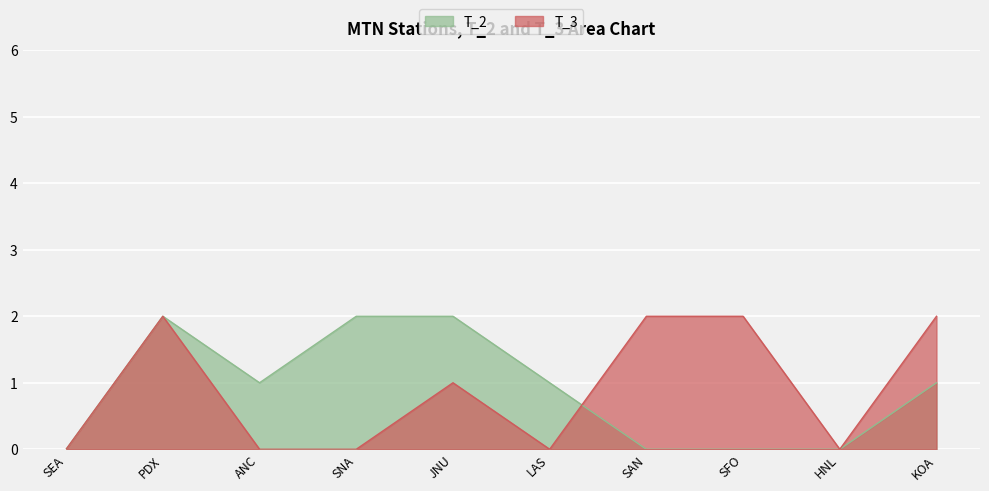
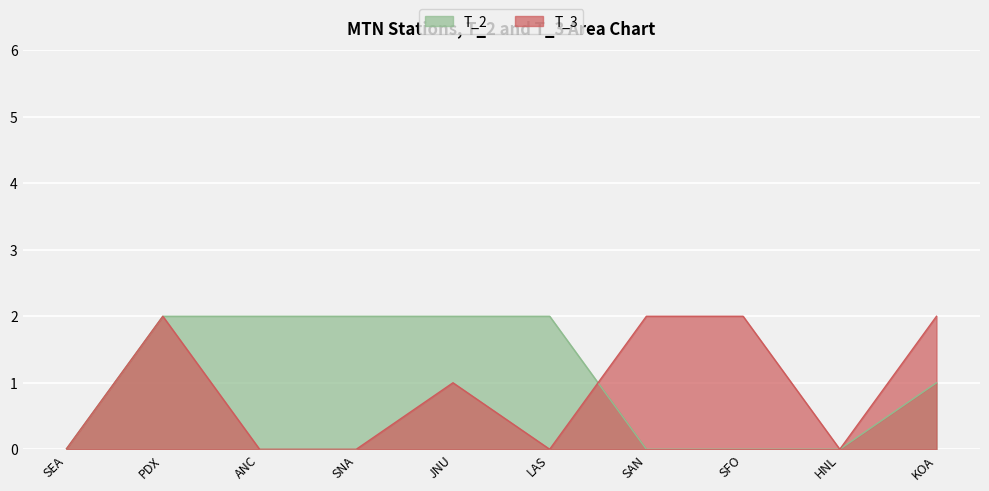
  {
    "T_2": {
-     "ANC": 1,
+     "ANC": 2,
      "SNA": 2,
      "JNU": 2,
-     "LAS": 1,
+     "LAS": 2,
      "SAN": 0,
      "SFO": 0,
      "KOA": 1
    },
    "T_3": {
      "ANC": 0,
      "SNA": 0,
      "JNU": 1,
      "LAS": 0,
      "SAN": 2,
      "SFO": 2,
      "KOA": 2
    }
  }
